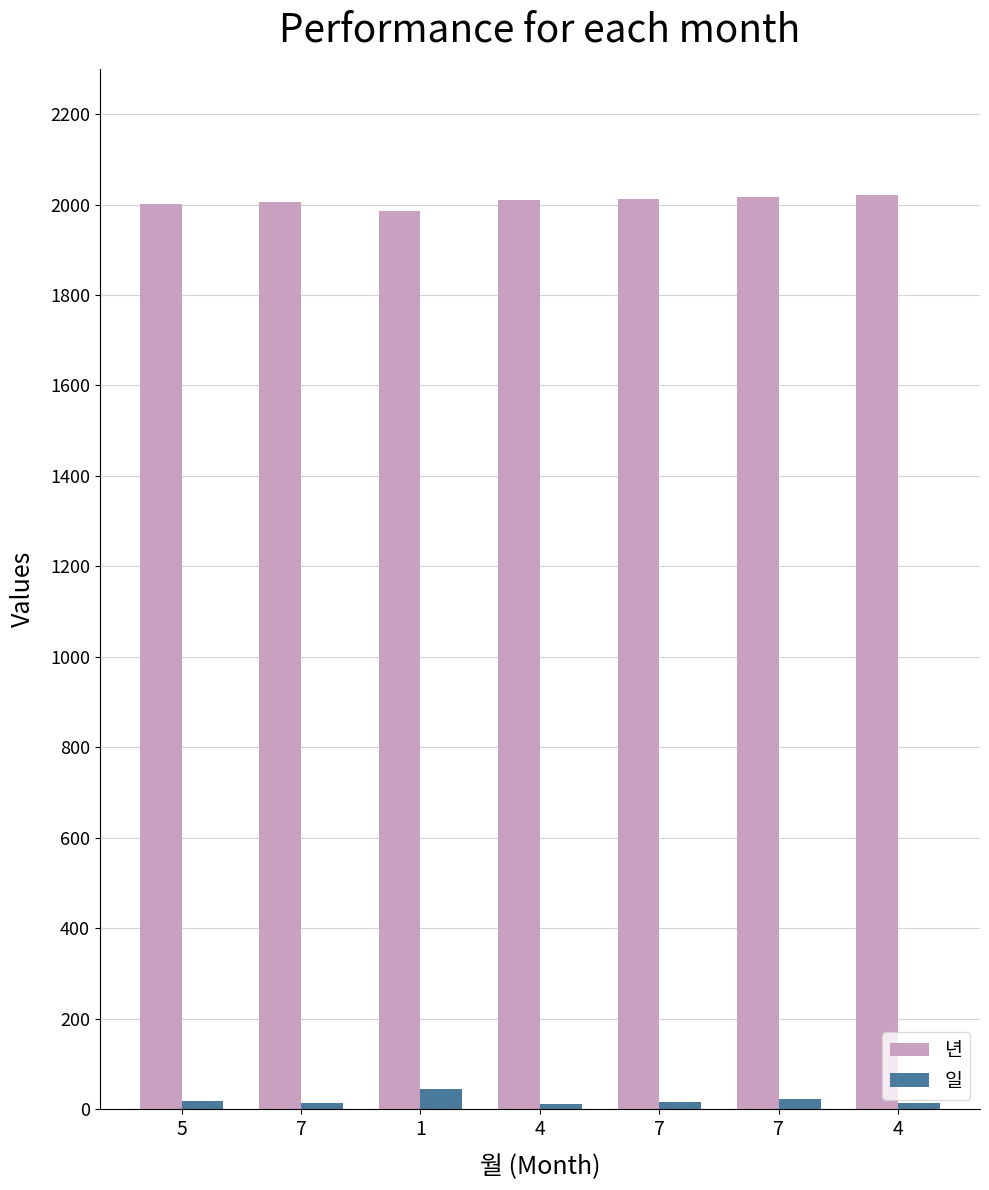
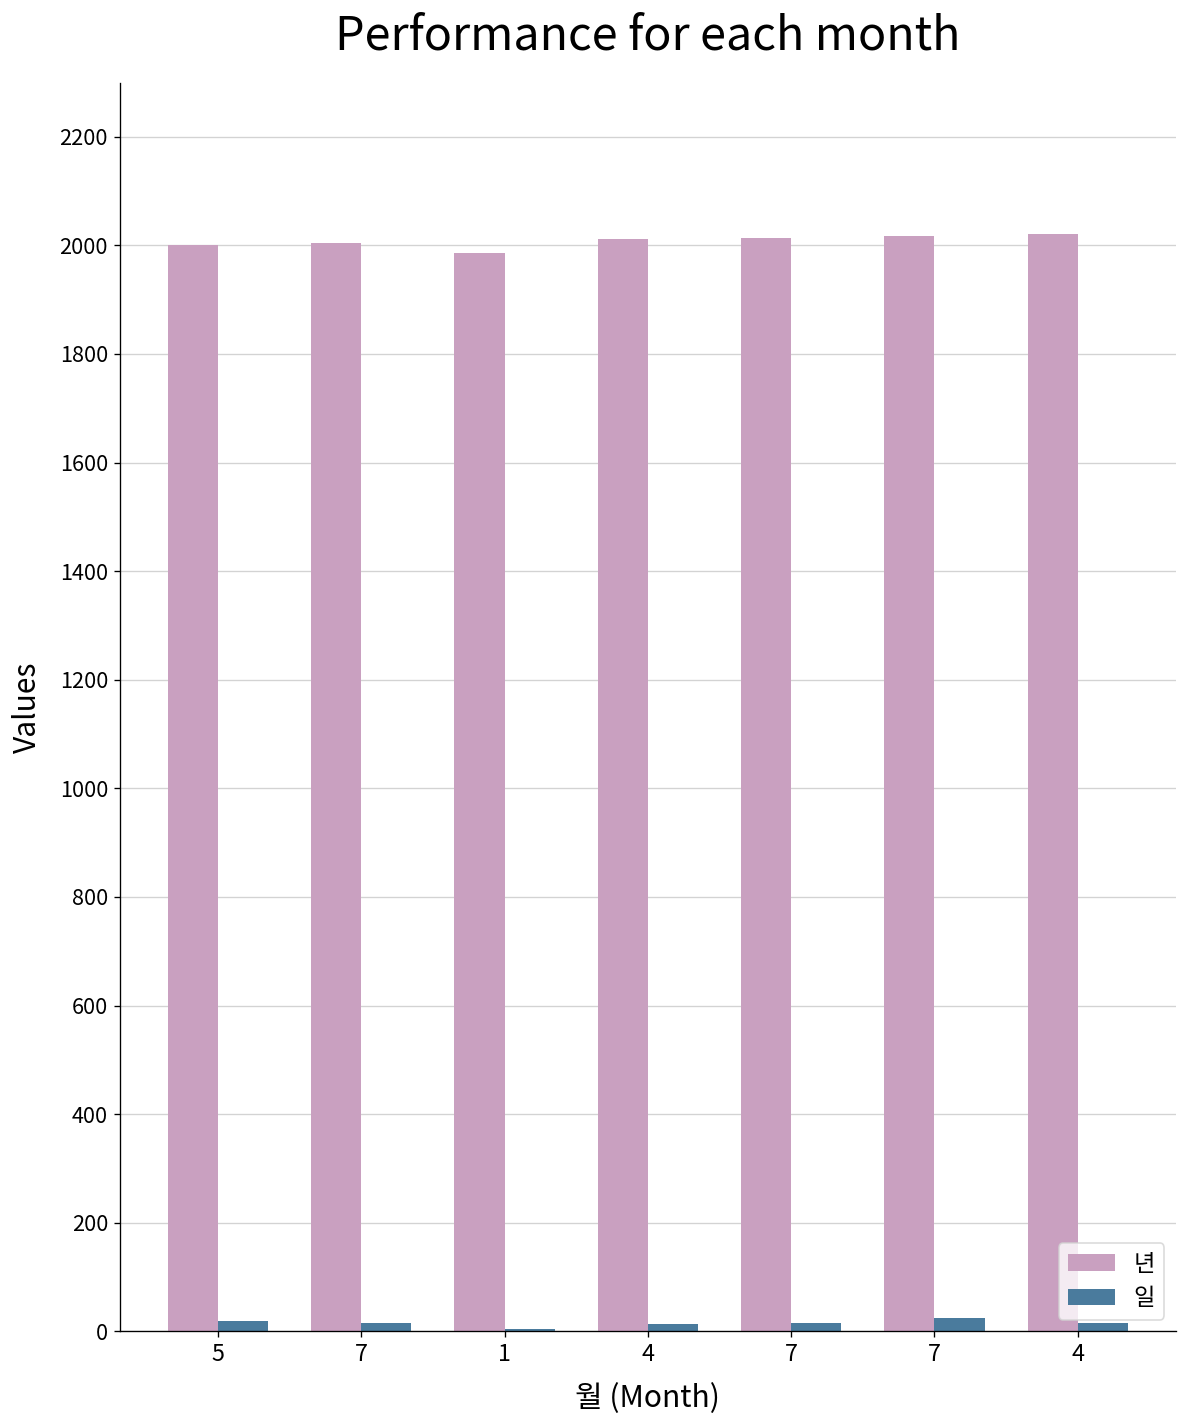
  {
    "년": {
      "5": 2000,
      "1": 1990
    },
    "일": {
      "5": 20,
-     "1": 40
+     "1": 0
    }
  }
